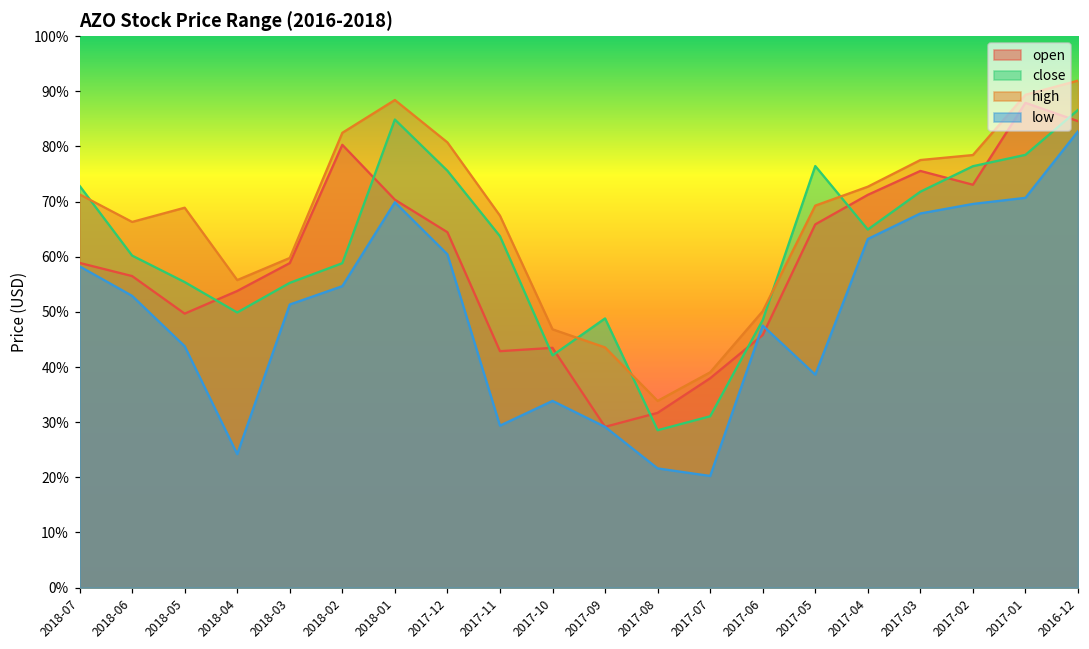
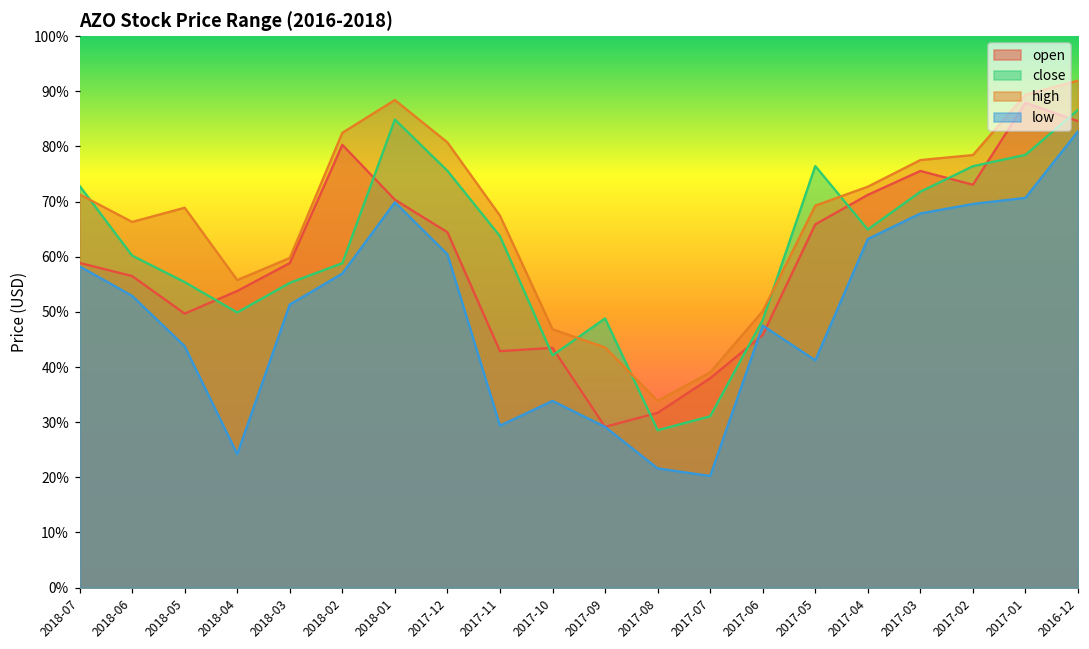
  {
    "close": {
      "2018-07": "73%",
      "2018-06": "60%",
      "2018-05": "55%",
      "2018-04": "50%",
      "2018-03": "55%",
      "2018-02": "59%",
      "2018-01": "85%",
      "2017-12": "76%",
      "2017-11": "64%",
      "2017-10": "42%",
      "2017-09": "49%",
      "2017-08": "29%",
      "2017-07": "31%",
      "2017-06": "49%",
      "2017-05": "76%",
      "2017-04": "65%",
      "2017-03": "72%",
      "2017-02": "76%",
      "2017-01": "78%",
      "2016-12": "87%"
    },
    "low": {
      "2018-07": "58%",
      "2018-06": "53%",
      "2018-05": "44%",
      "2018-04": "24%",
      "2018-03": "51%",
-     "2018-02": "55%",
+     "2018-02": "57%",
      "2017-12": "60%",
      "2017-11": "29%",
      "2017-10": "34%",
      "2017-08": "22%",
      "2017-07": "20%",
      "2017-06": "48%",
-     "2017-05": "39%",
+     "2017-05": "41%",
      "2017-04": "63%",
      "2017-03": "68%",
      "2017-02": "70%",
      "2017-01": "71%",
      "2016-12": "83%"
    }
  }
